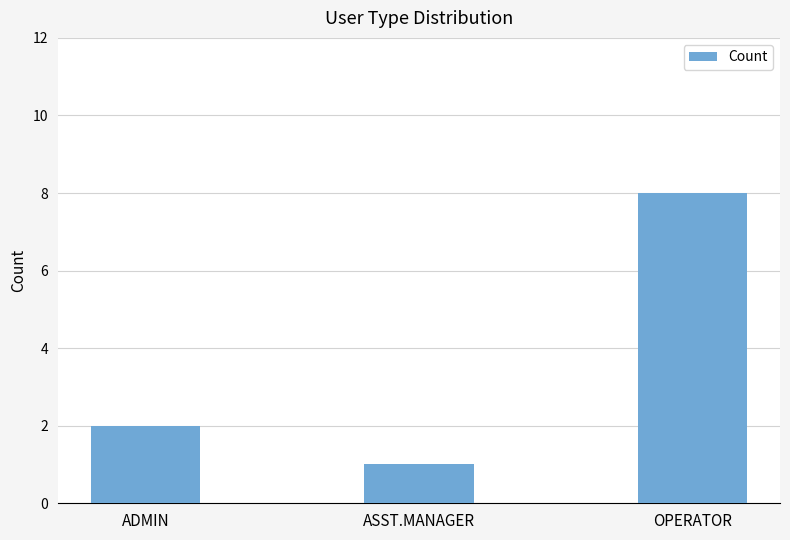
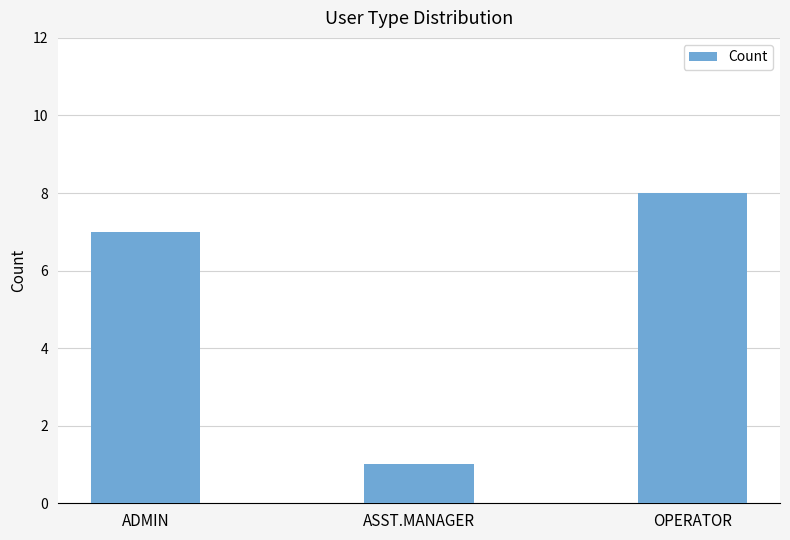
  {
-   "ADMIN": 2,
+   "ADMIN": 7,
    "ASST.MANAGER": 1,
    "OPERATOR": 8
  }
